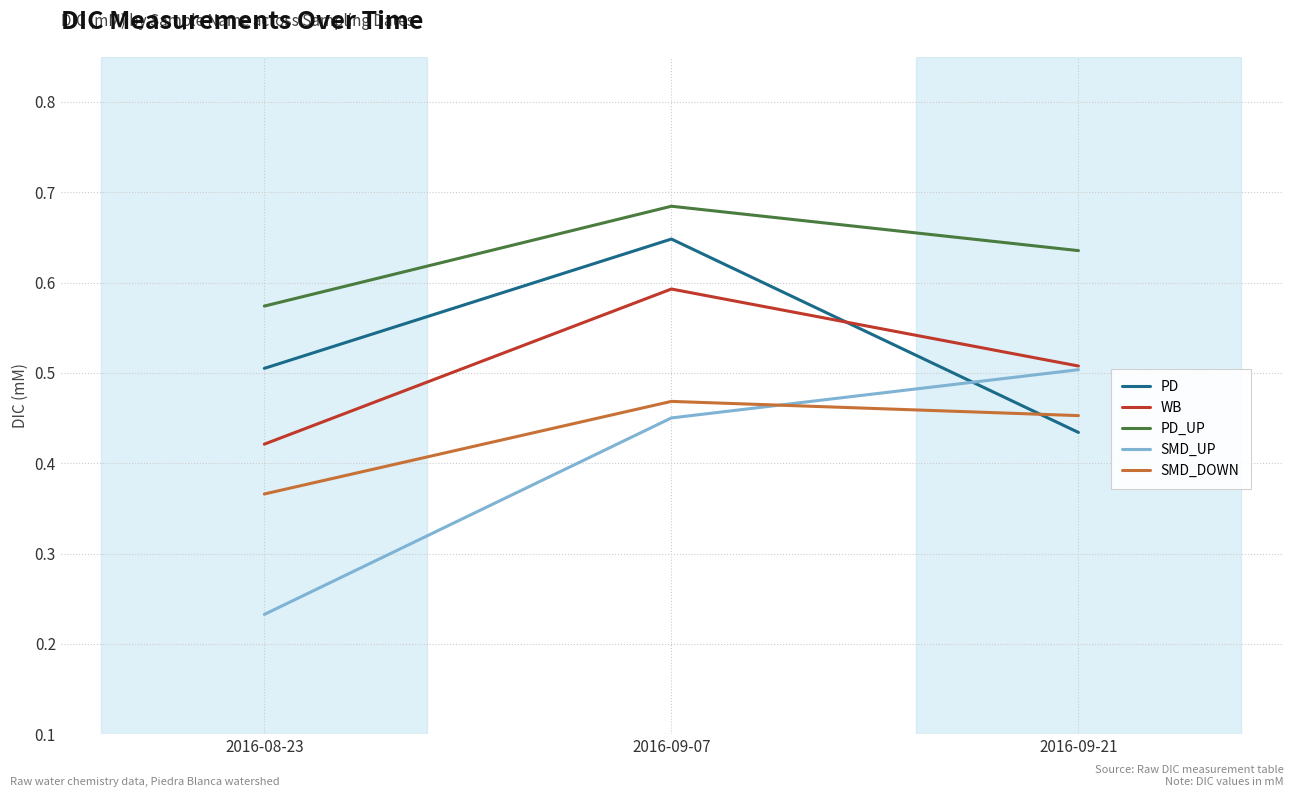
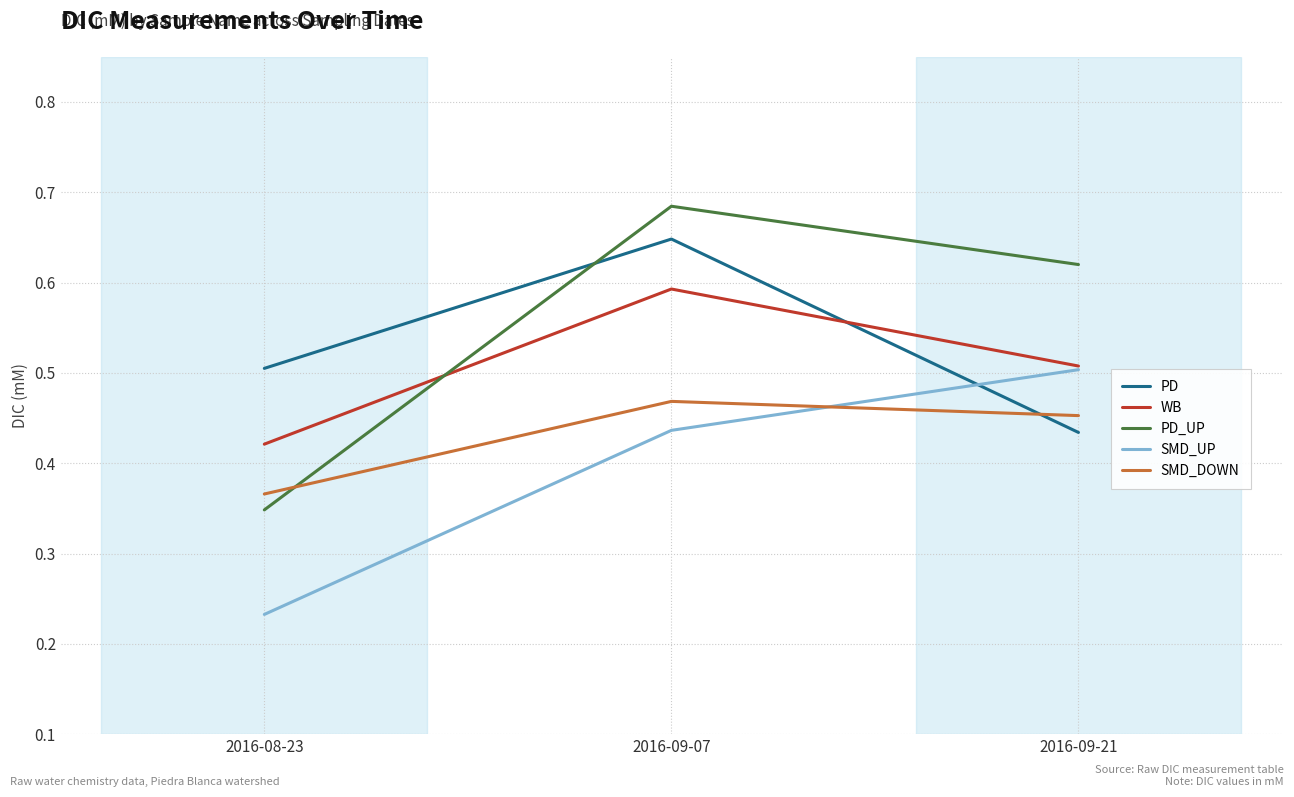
  {
    "PD": {
      "2016-08-23": 0.50,
      "2016-09-07": 0.65,
      "2016-09-21": 0.43
    },
    "PD_UP": {
-     "2016-08-23": 0.57,
+     "2016-08-23": 0.35,
      "2016-09-07": 0.68,
-     "2016-09-21": 0.64
+     "2016-09-21": 0.62
    },
    "SMD_UP": {
      "2016-08-23": 0.23,
-     "2016-09-07": 0.45,
+     "2016-09-07": 0.44,
      "2016-09-21": 0.50
    }
  }
